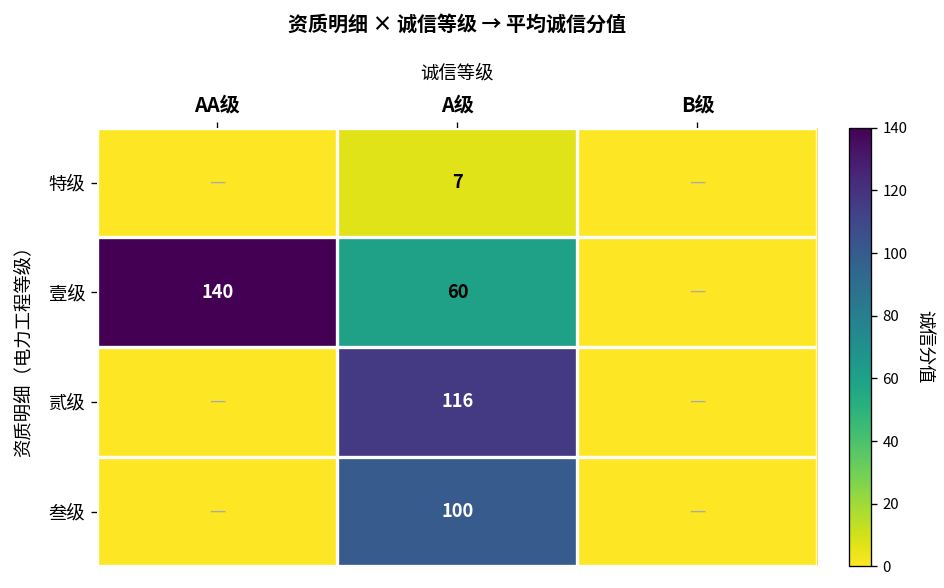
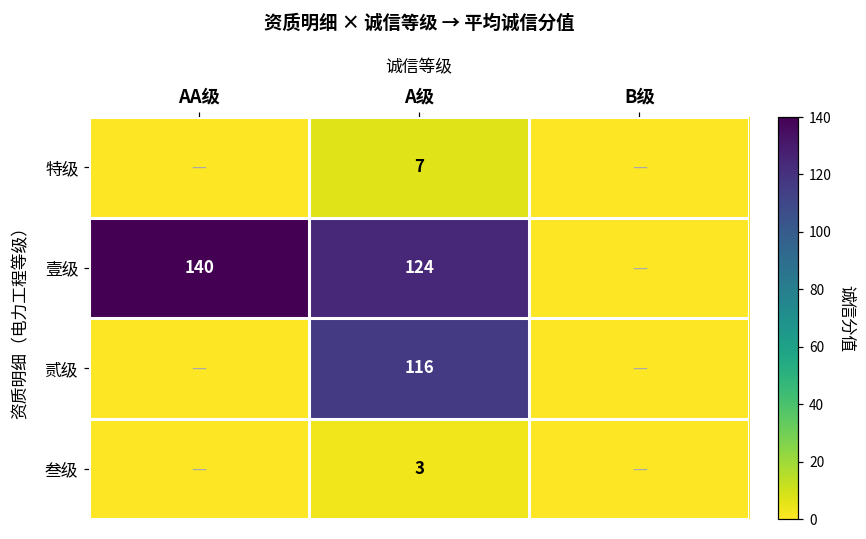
  {
    "特级": {
      "A级": 7
    },
    "壹级": {
      "AA级": 140,
-     "A级": 60
+     "A级": 124
    },
    "贰级": {
      "A级": 116
    },
    "叁级": {
-     "A级": 100
+     "A级": 3
    }
  }
